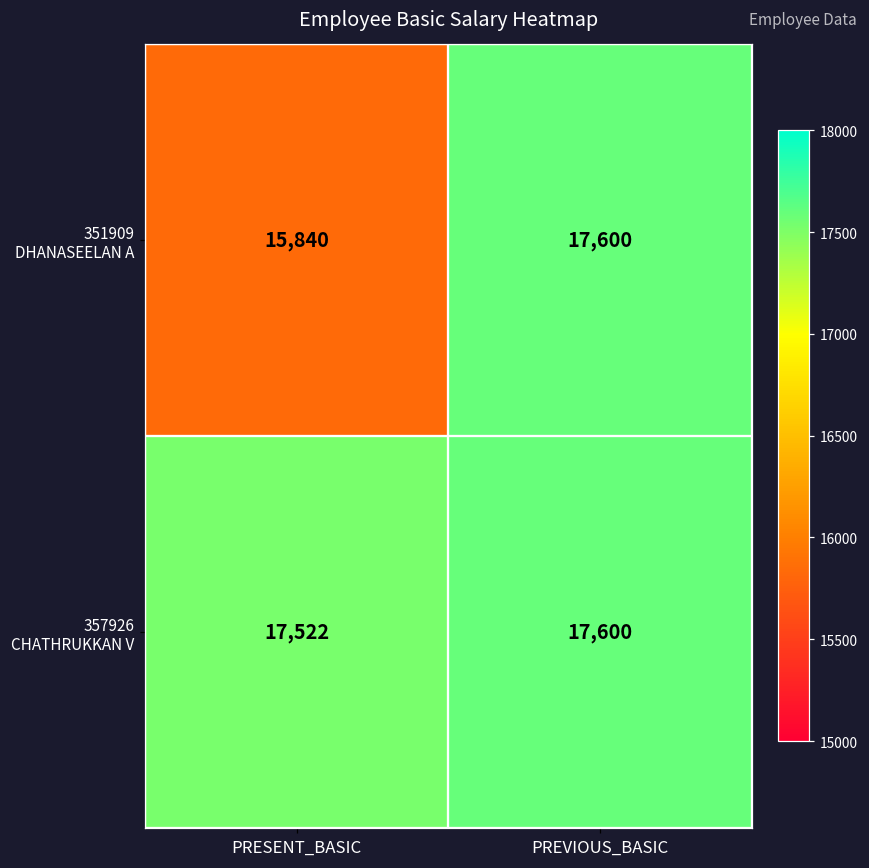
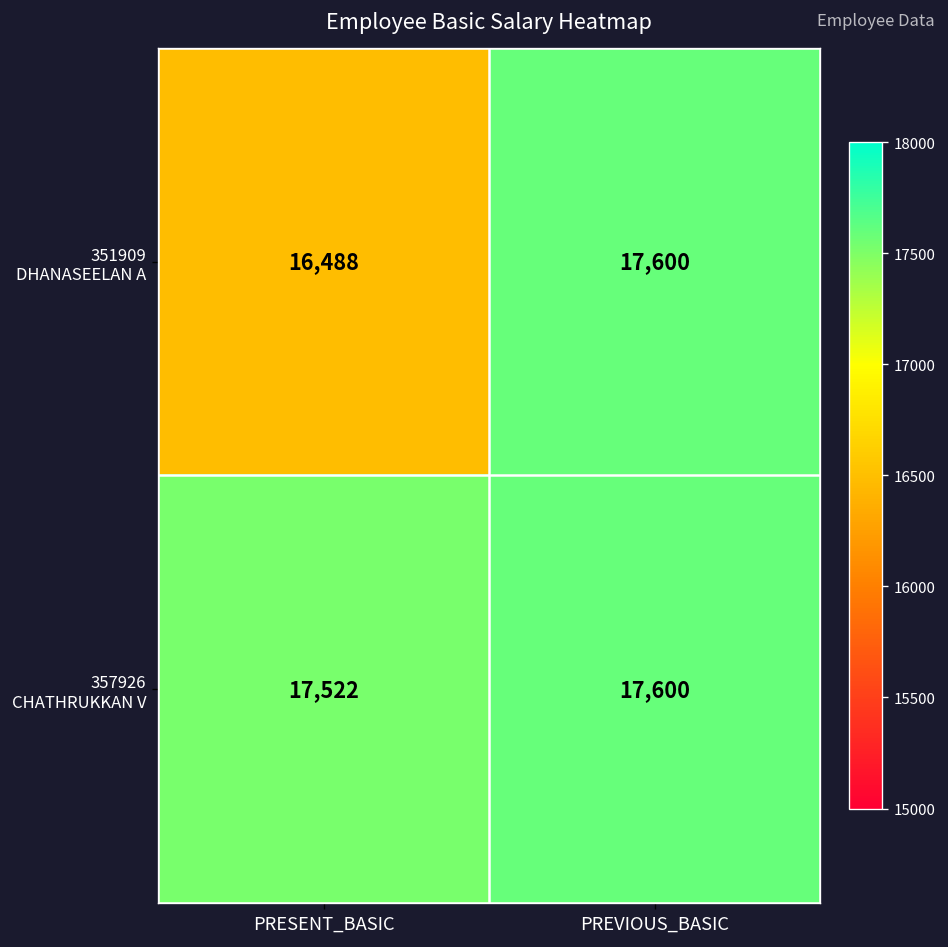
  {
    "351909 DHANASEELAN A": {
-     "PRESENT_BASIC": "15,840",
+     "PRESENT_BASIC": "16,488",
      "PREVIOUS_BASIC": "17,600"
    },
    "357926 CHATHRUKKAN V": {
      "PRESENT_BASIC": "17,522",
      "PREVIOUS_BASIC": "17,600"
    }
  }
